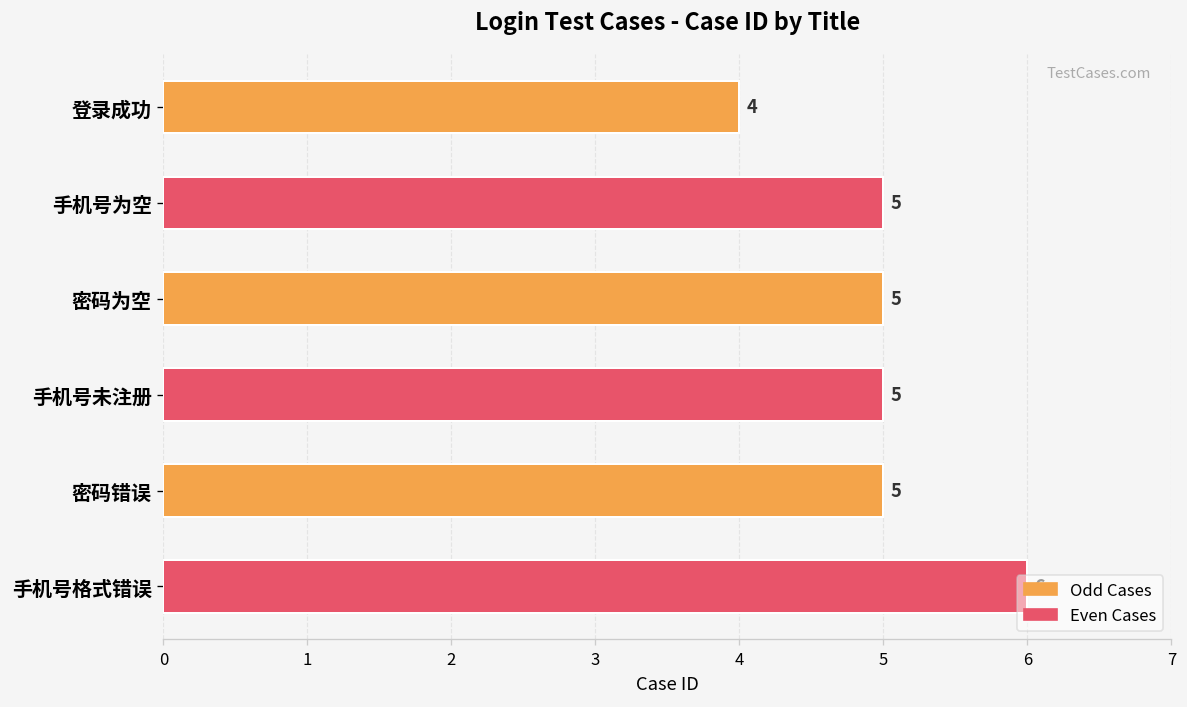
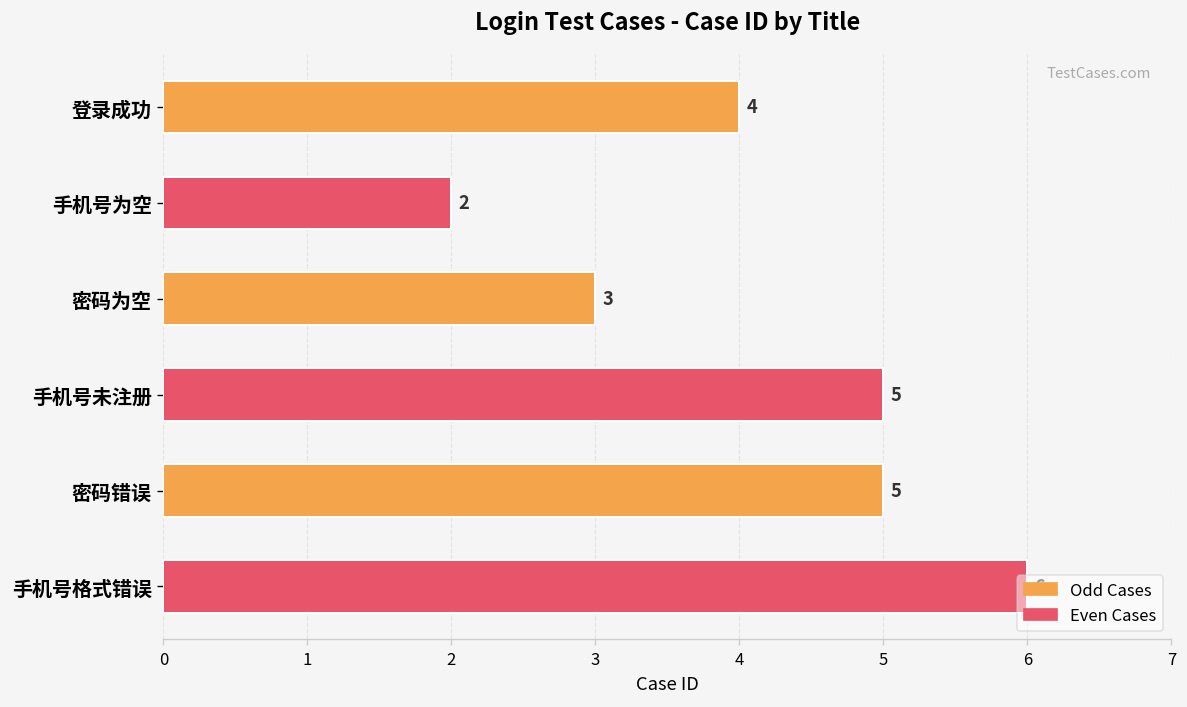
  {
    "登录成功": 4,
-   "手机号为空": 5,
-   "密码为空": 5,
+   "手机号为空": 2,
+   "密码为空": 3,
    "手机号未注册": 5,
    "密码错误": 5
  }
